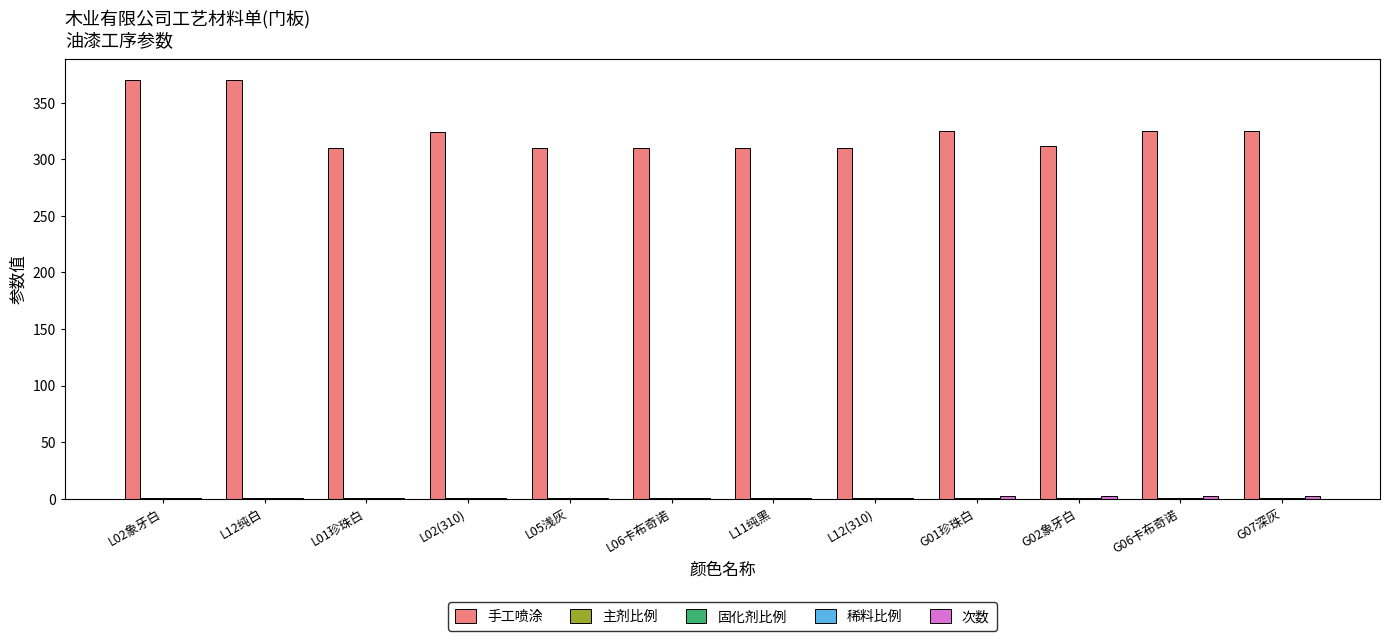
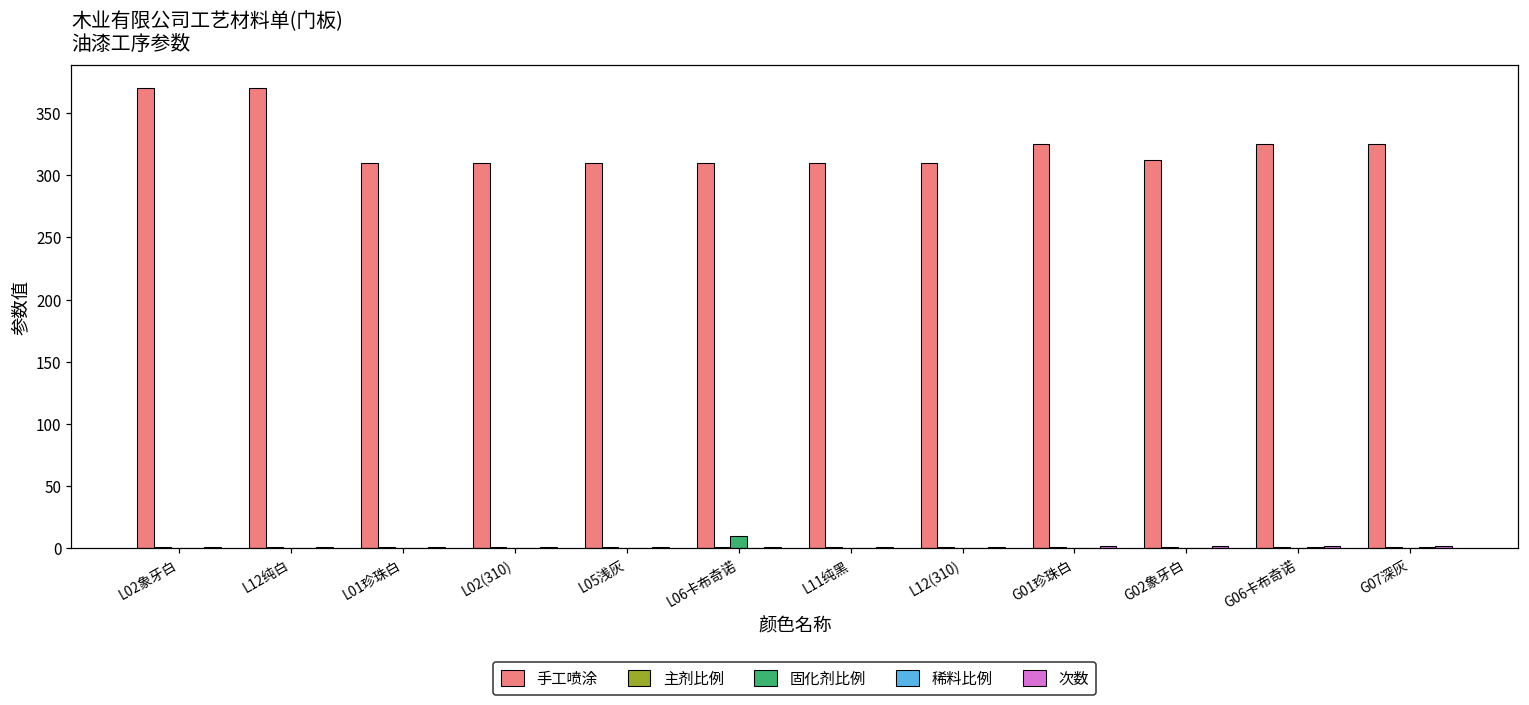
  {
    "手工喷涂": {
      "L02象牙白": 370,
      "L12纯白": 370,
      "L01珍珠白": 310,
-     "L02(310)": 324,
+     "L02(310)": 310,
      "L05浅灰": 310,
      "L06卡布奇诺": 310,
      "L11纯黑": 310,
      "L12(310)": 310,
      "G01珍珠白": 325,
      "G02象牙白": 312,
      "G06卡布奇诺": 325,
      "G07深灰": 325
    },
    "固化剂比例": {
-     "L06卡布奇诺": 1
+     "L06卡布奇诺": 10
    }
  }
